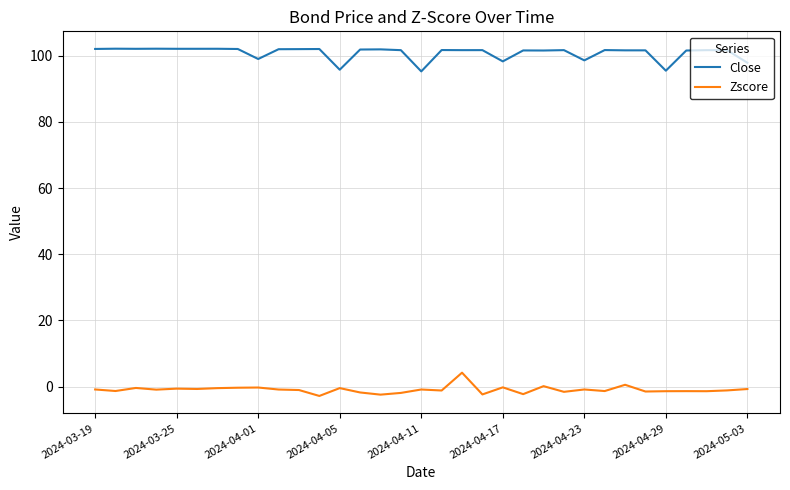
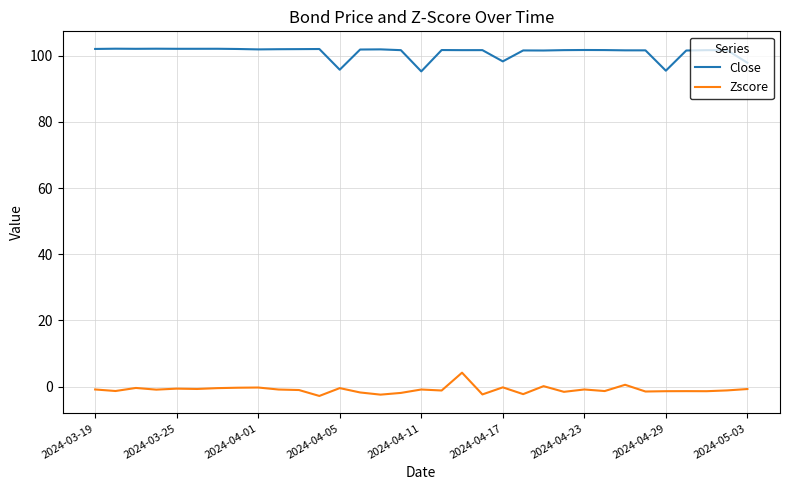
  {
    "Close": {
      "2024-03-19": 102,
      "2024-03-25": 102,
-     "2024-04-01": 99,
+     "2024-04-01": 102,
      "2024-04-05": 96,
      "2024-04-11": 95,
      "2024-04-17": 98,
-     "2024-04-23": 99,
+     "2024-04-23": 102,
      "2024-04-29": 95
    },
    "Zscore": {
      "2024-03-19": -1,
      "2024-03-25": -1,
      "2024-04-01": 0,
      "2024-04-05": 0,
      "2024-04-11": -1,
      "2024-04-17": 0,
      "2024-04-23": -1,
      "2024-04-29": -1,
      "2024-05-03": -1
    }
  }
